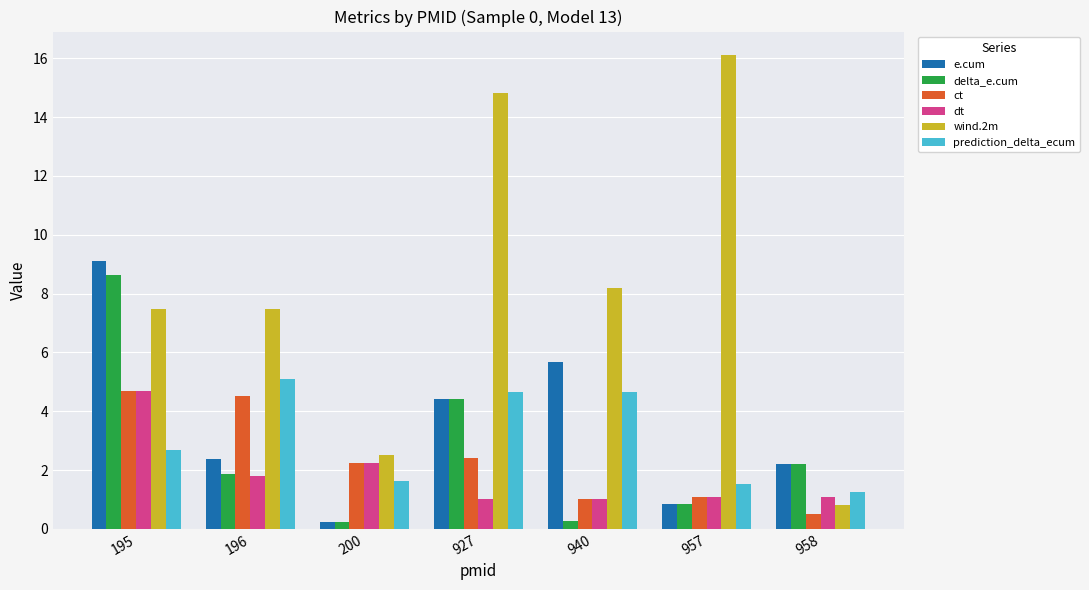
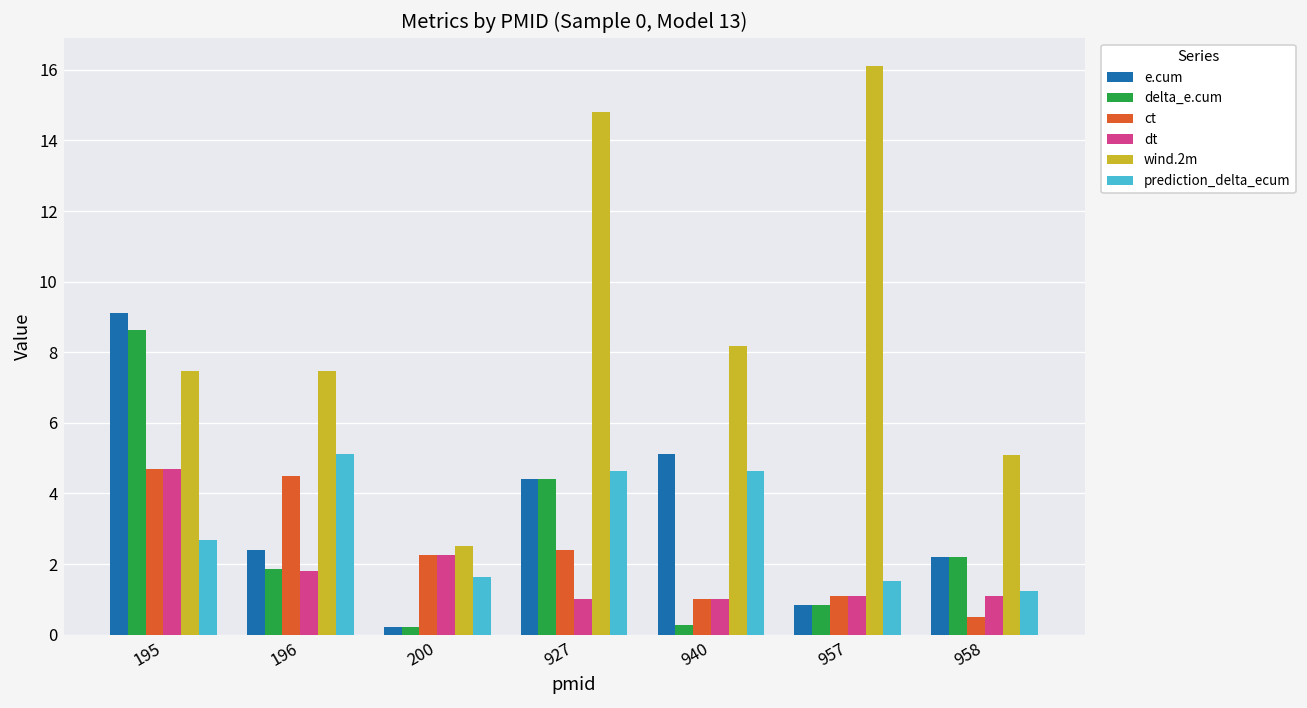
  {
    "e.cum": {
      "195": 9.1,
      "196": 2.4,
      "200": 0.2,
      "927": 4.4,
-     "940": 5.7,
+     "940": 5.1,
      "957": 0.9,
      "958": 2.2
    },
    "delta_e.cum": {
      "195": 8.6,
      "196": 1.9,
      "200": 0.2,
      "927": 4.4,
      "940": 0.3,
      "957": 0.9,
      "958": 2.2
    },
    "ct": {
      "195": 4.7,
      "196": 4.5,
      "200": 2.3,
      "927": 2.4,
      "940": 1.0,
      "957": 1.1,
      "958": 0.5
    },
    "dt": {
      "195": 4.7,
      "196": 1.8,
      "200": 2.3,
      "927": 1.0,
      "940": 1.0,
      "957": 1.1,
      "958": 1.1
    },
    "wind.2m": {
      "195": 7.5,
      "196": 7.5,
      "200": 2.5,
      "927": 14.8,
      "940": 8.2,
      "957": 16.1,
-     "958": 0.8
+     "958": 5.1
    },
    "prediction_delta_ecum": {
      "195": 2.7,
      "196": 5.1,
      "200": 1.6,
      "927": 4.6,
      "940": 4.6,
      "957": 1.5,
      "958": 1.2
    }
  }
